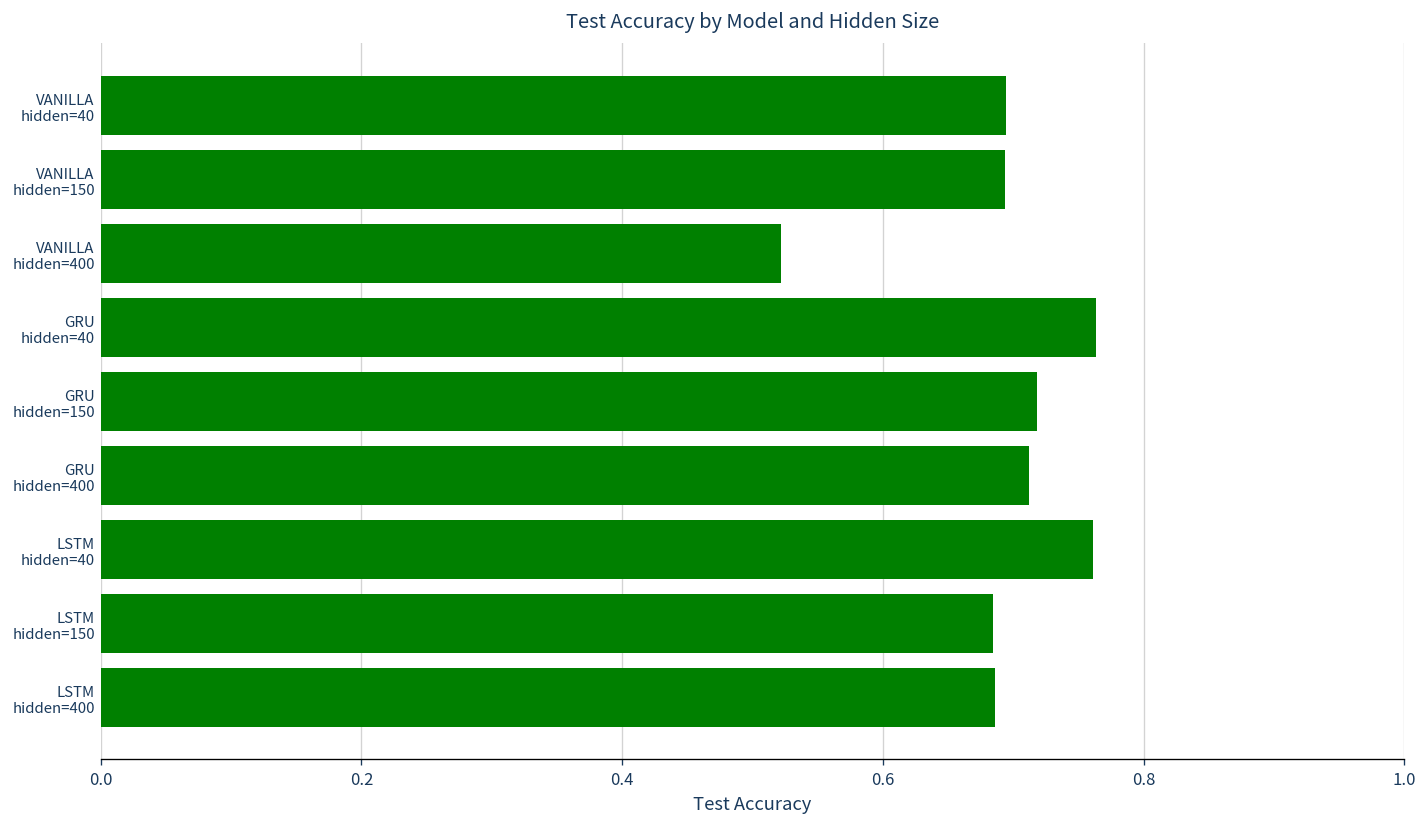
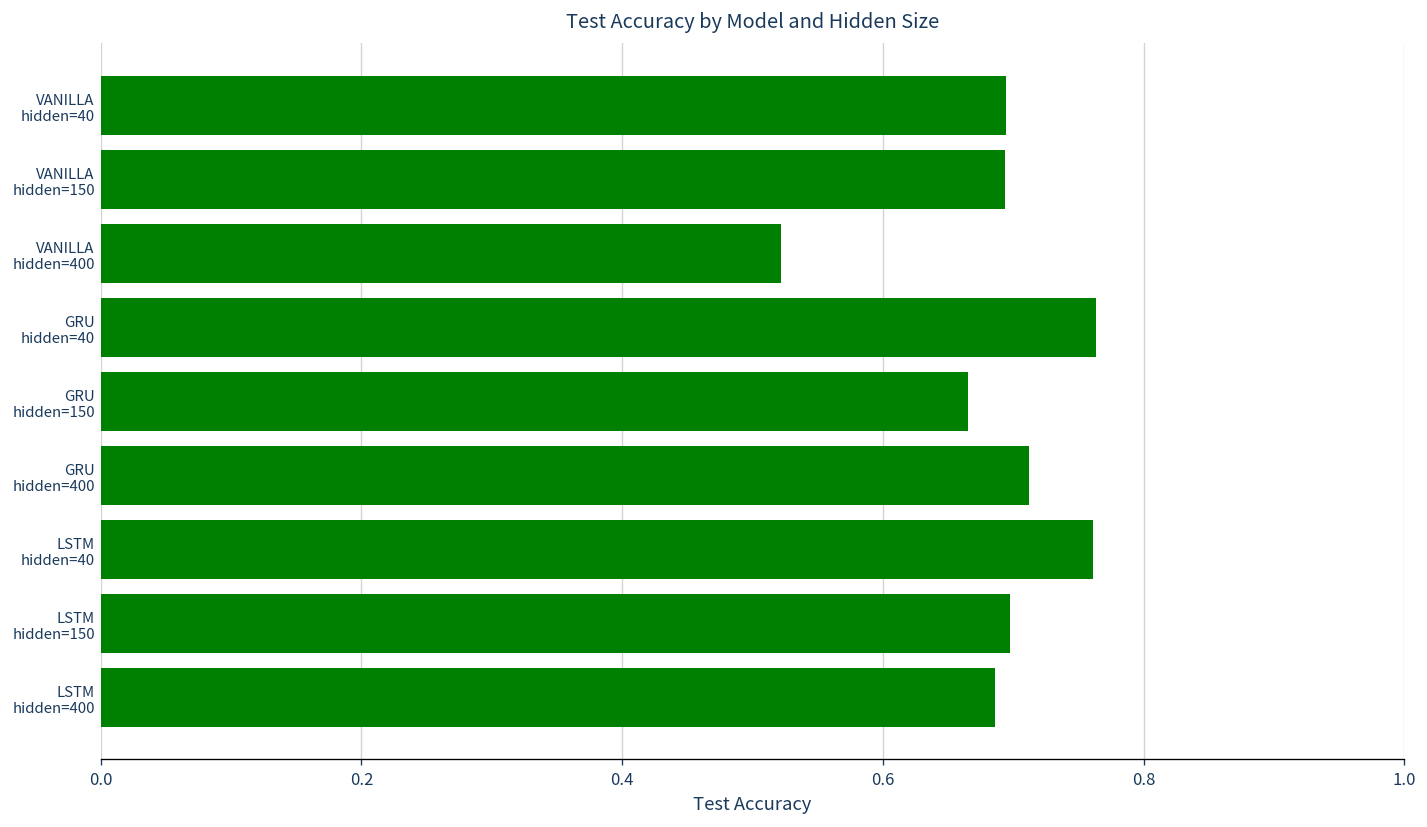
  {
    "VANILLA hidden=40": 0.694,
    "VANILLA hidden=150": 0.694,
    "VANILLA hidden=400": 0.522,
    "GRU hidden=40": 0.764,
-   "GRU hidden=150": 0.718,
+   "GRU hidden=150": 0.665,
    "GRU hidden=400": 0.712,
    "LSTM hidden=40": 0.761,
-   "LSTM hidden=150": 0.684,
+   "LSTM hidden=150": 0.697,
    "LSTM hidden=400": 0.686
  }
